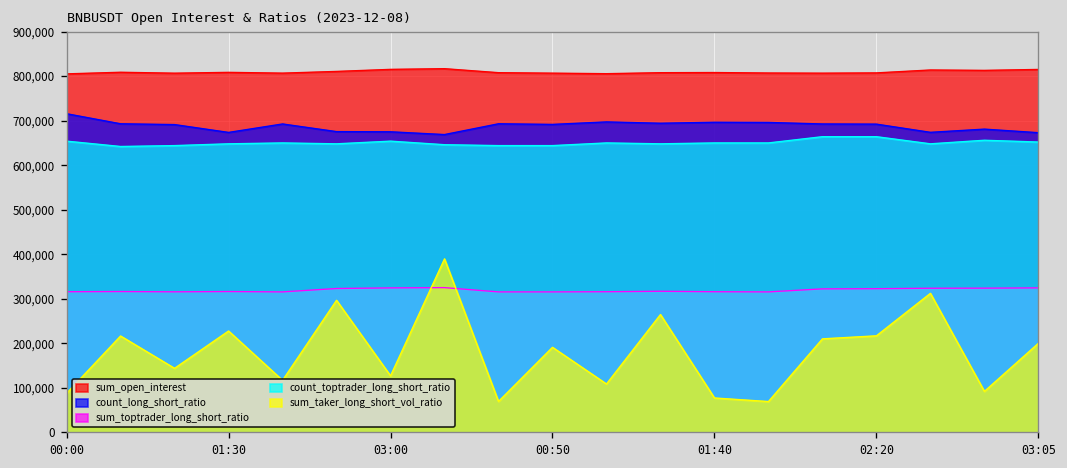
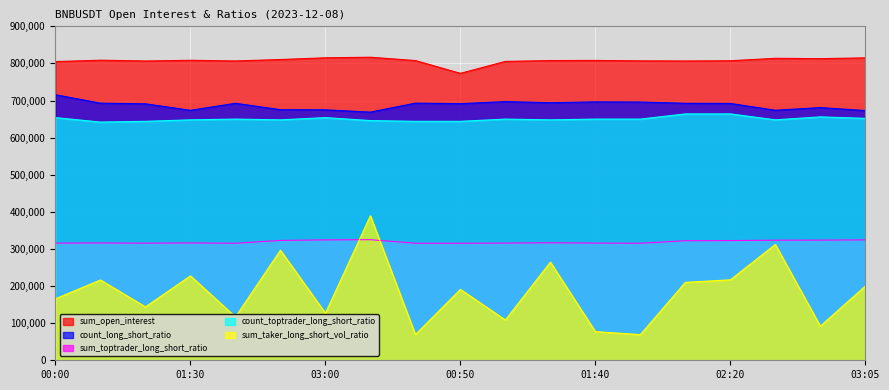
  {
    "sum_open_interest": {
      "00:00": "810,000",
      "01:30": "810,000",
      "03:00": "820,000",
-     "00:50": "810,000",
+     "00:50": "770,000",
      "01:40": "810,000",
      "02:20": "810,000",
      "03:05": "820,000"
    },
    "count_long_short_ratio": {
      "00:00": "720,000",
      "01:30": "670,000",
      "03:00": "680,000",
      "00:50": "690,000",
      "01:40": "700,000",
      "02:20": "690,000",
      "03:05": "670,000"
    },
    "sum_toptrader_long_short_ratio": {
      "00:00": "320,000",
      "01:30": "320,000",
      "03:00": "320,000",
      "00:50": "320,000",
      "01:40": "320,000",
      "02:20": "320,000",
      "03:05": "320,000"
    },
    "count_toptrader_long_short_ratio": {
      "00:00": "650,000",
      "01:30": "650,000",
      "03:00": "650,000",
      "00:50": "640,000",
      "01:40": "650,000",
      "02:20": "660,000",
      "03:05": "650,000"
    },
    "sum_taker_long_short_vol_ratio": {
-     "00:00": "90,000",
+     "00:00": "170,000",
      "01:30": "230,000",
      "03:00": "130,000",
      "00:50": "190,000",
      "01:40": "80,000",
      "02:20": "220,000",
      "03:05": "200,000"
    }
  }
